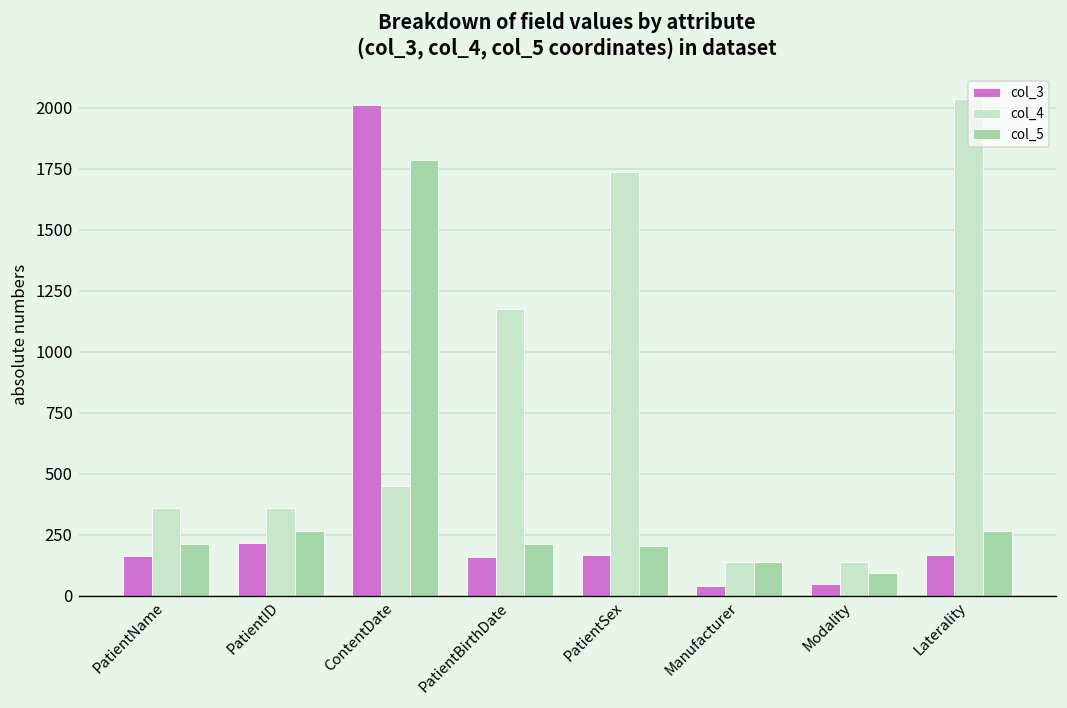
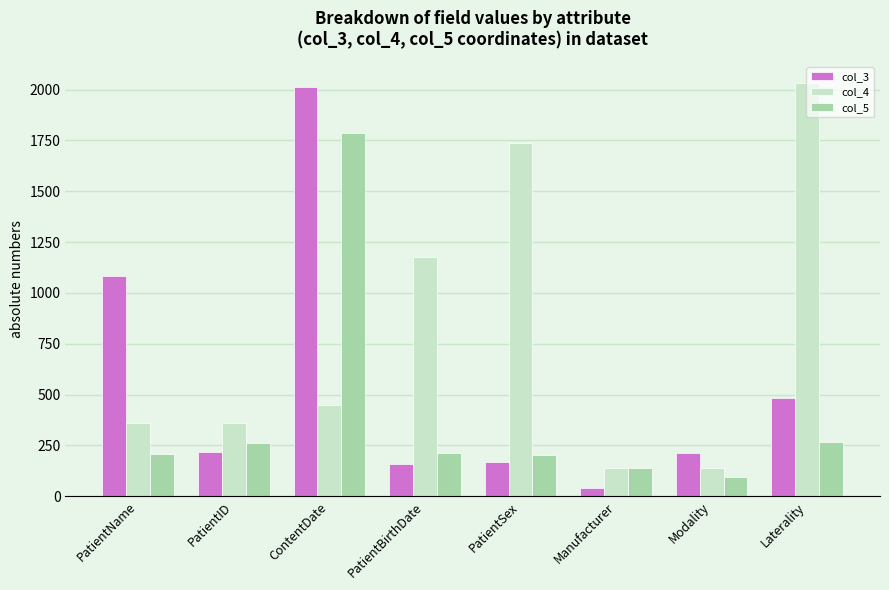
  {
    "col_3": {
-     "PatientName": 160,
+     "PatientName": 1080,
      "PatientID": 220,
      "ContentDate": 2010,
      "PatientBirthDate": 160,
      "PatientSex": 170,
      "Manufacturer": 40,
-     "Modality": 50,
-     "Laterality": 170
+     "Modality": 210,
+     "Laterality": 490
    }
  }
